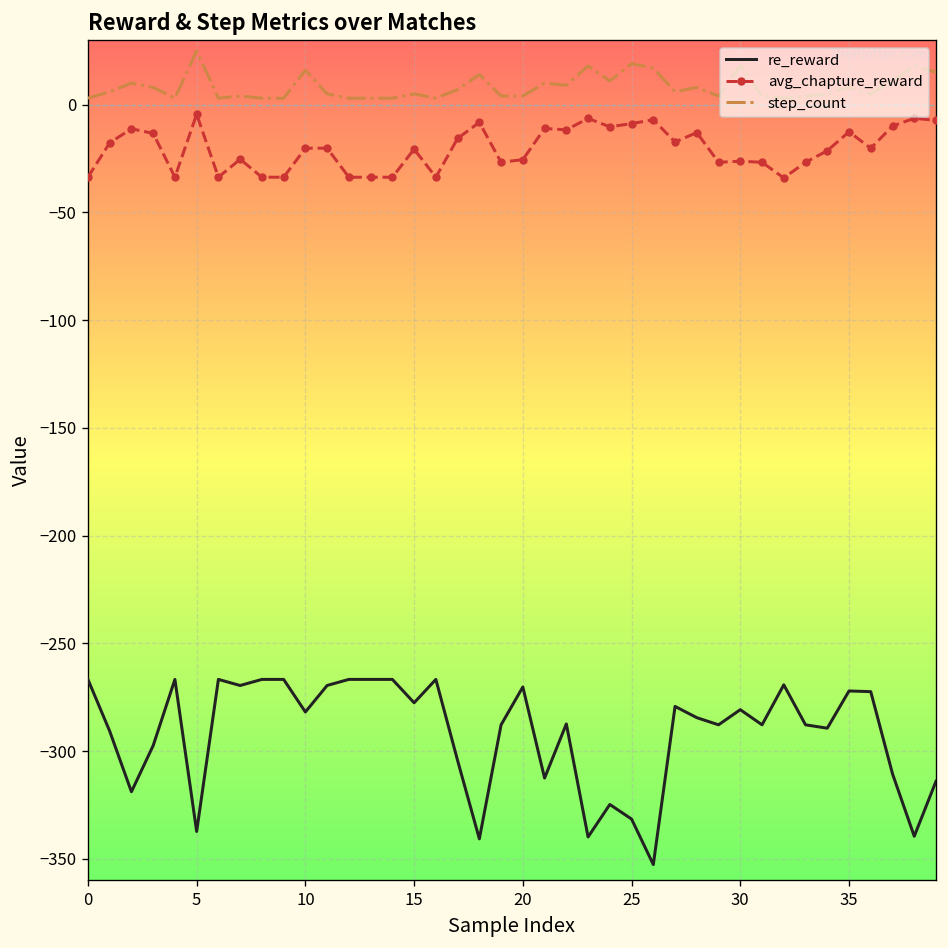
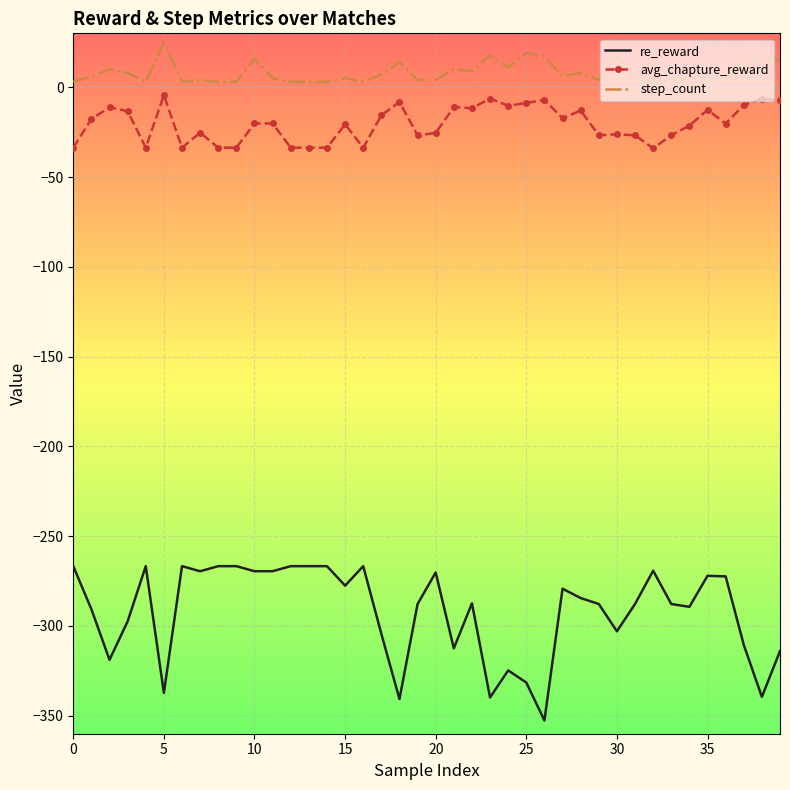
  {
    "re_reward": {
      "0": -267,
      "5": -337,
-     "10": -282,
+     "10": -270,
      "15": -278,
      "20": -270,
      "25": -332,
-     "30": -281,
+     "30": -303,
      "35": -272
    },
    "avg_chapture_reward": {
      "0": -34,
      "5": -4,
      "10": -20,
      "15": -21,
      "20": -26,
      "25": -9,
      "30": -26,
      "35": -13
    },
    "step_count": {
      "0": 3,
      "5": 25,
      "10": 16,
      "15": 5,
      "20": 4,
      "25": 19
    }
  }
